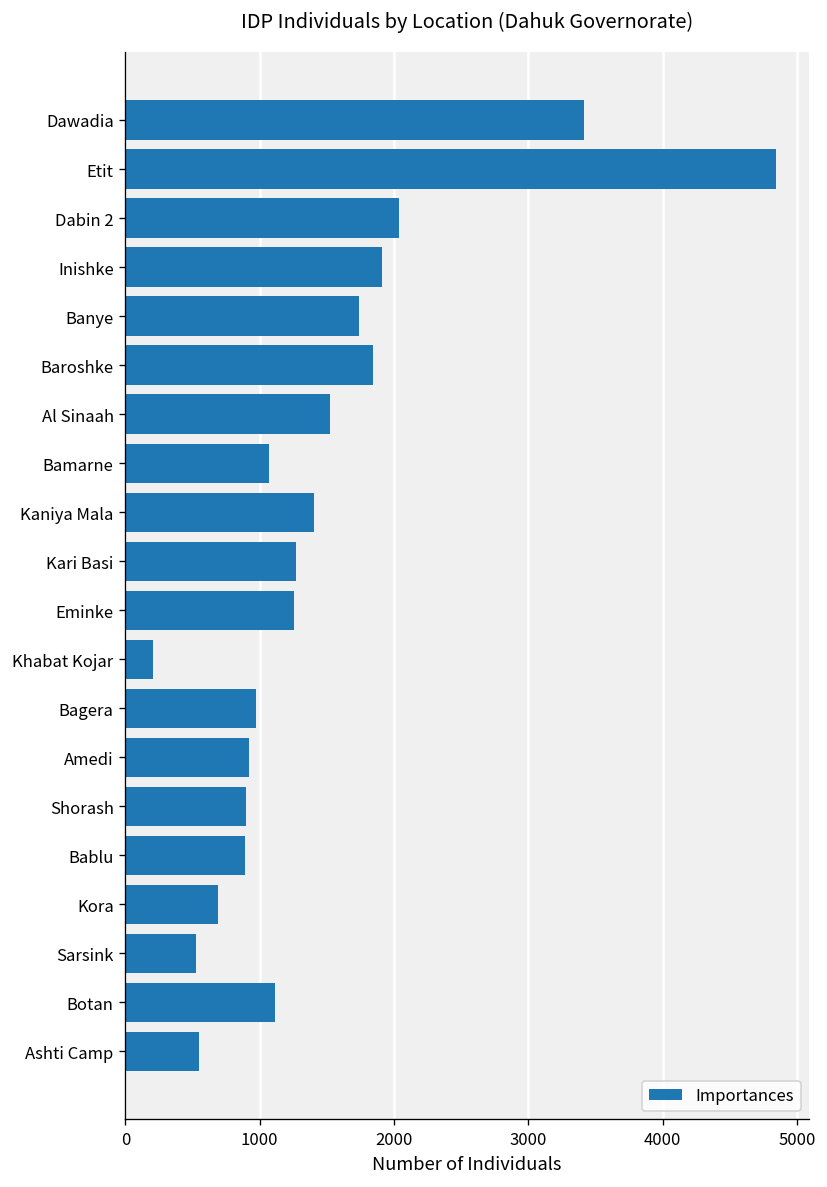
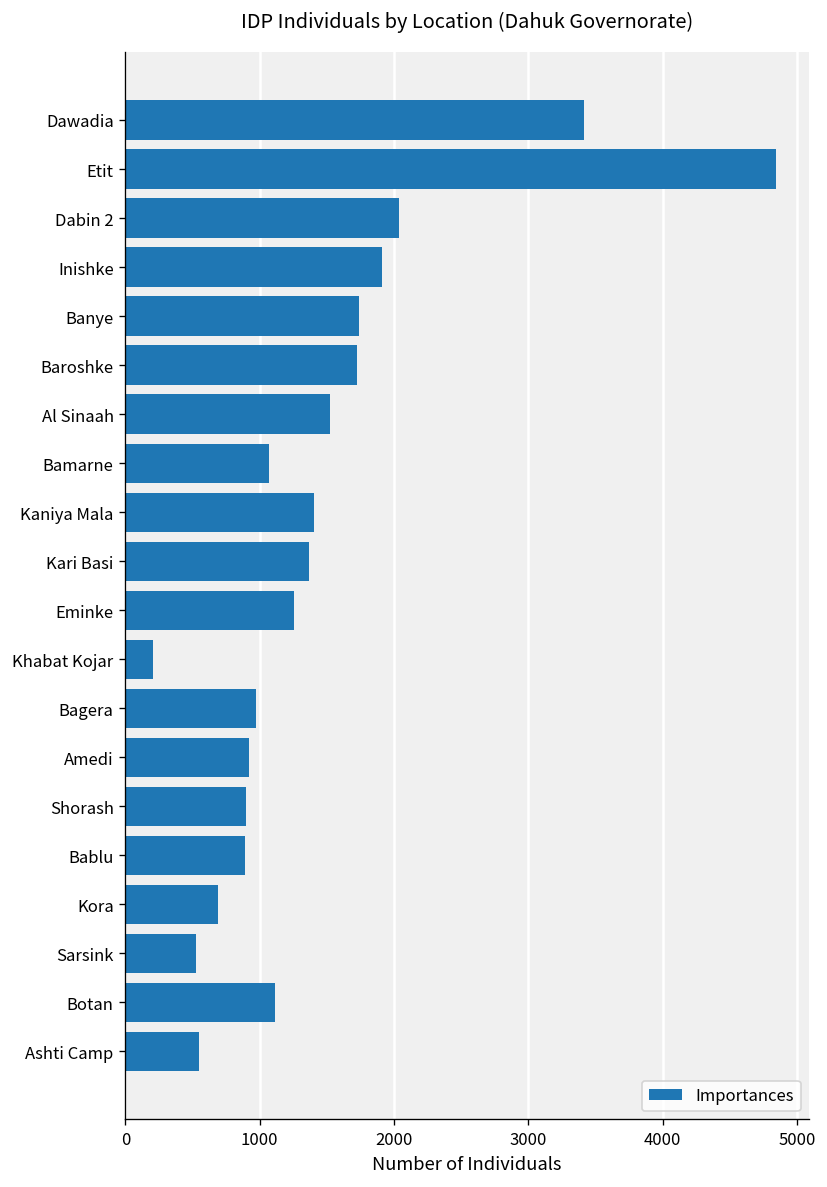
  {
    "Dawadia": 3420,
    "Etit": 4850,
    "Dabin 2": 2040,
    "Inishke": 1910,
    "Banye": 1740,
-   "Baroshke": 1840,
+   "Baroshke": 1720,
    "Al Sinaah": 1530,
    "Bamarne": 1070,
    "Kaniya Mala": 1400,
-   "Kari Basi": 1270,
+   "Kari Basi": 1370,
    "Eminke": 1250,
    "Khabat Kojar": 210,
    "Bagera": 970,
    "Amedi": 920,
    "Shorash": 900,
    "Bablu": 890,
    "Kora": 690,
    "Sarsink": 530,
    "Botan": 1120,
    "Ashti Camp": 550
  }
